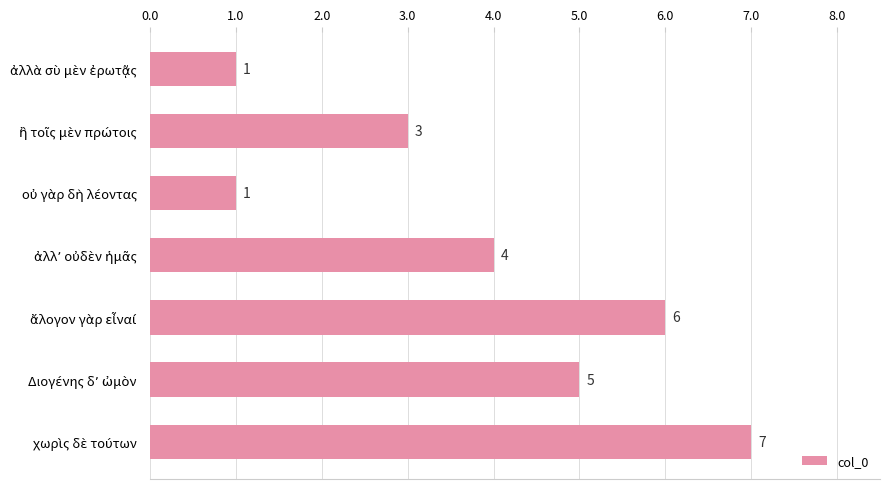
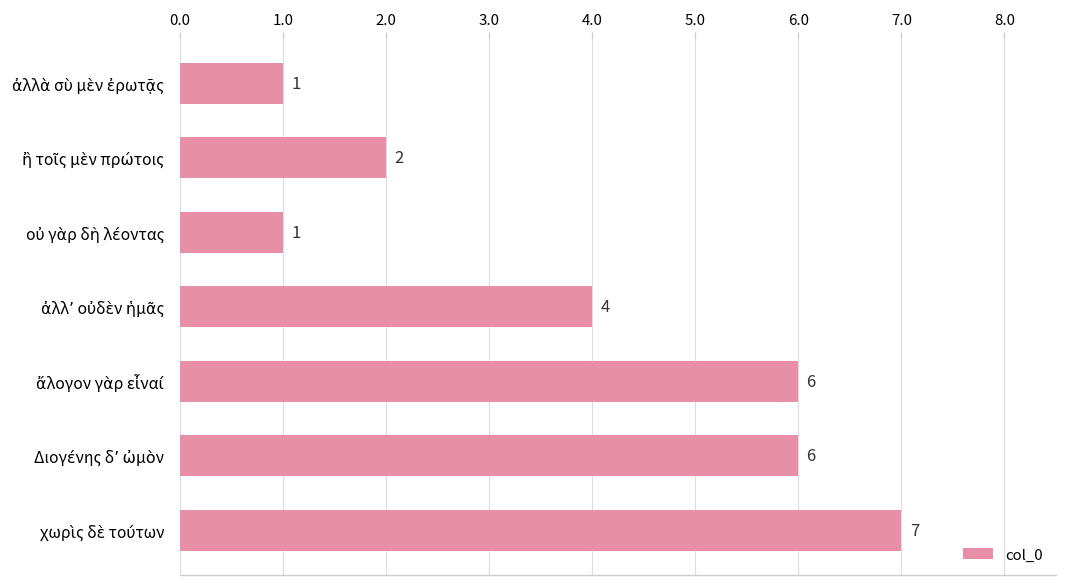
  {
    "ἀλλὰ σὺ μὲν ἐρωτᾷς": 1,
-   "ἢ τοῖς μὲν πρώτοις": 3,
+   "ἢ τοῖς μὲν πρώτοις": 2,
    "οὐ γὰρ δὴ λέοντας": 1,
    "ἀλλʼ οὐδὲν ἡμᾶς": 4,
    "ἄλογον γὰρ εἶναί": 6,
-   "Διογένης δʼ ὠμὸν": 5,
+   "Διογένης δʼ ὠμὸν": 6,
    "χωρὶς δὲ τούτων": 7
  }
